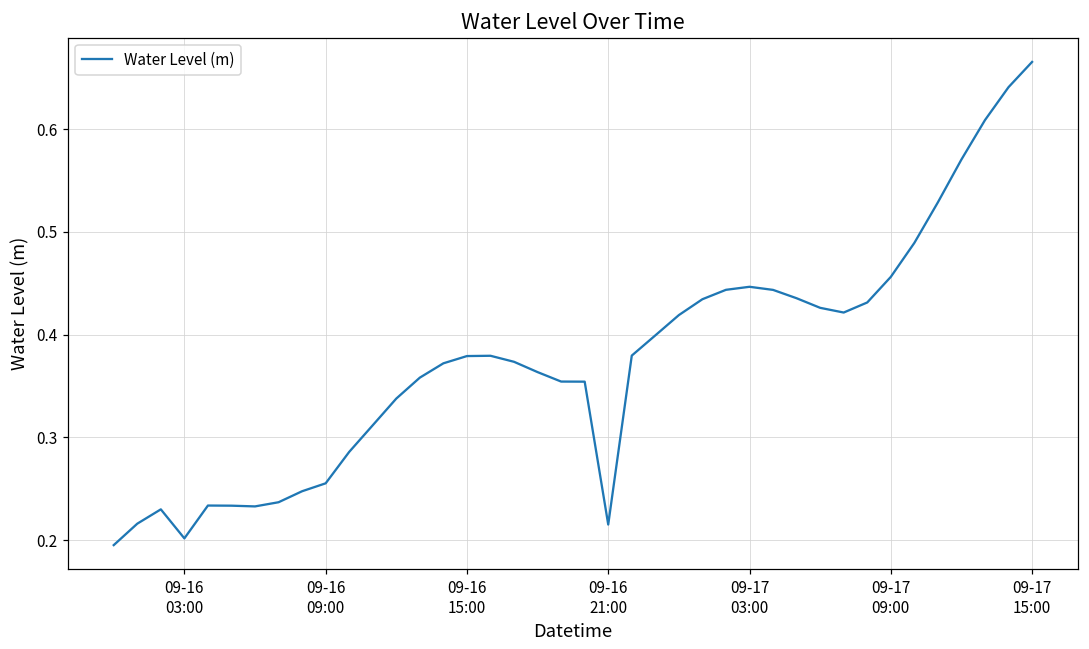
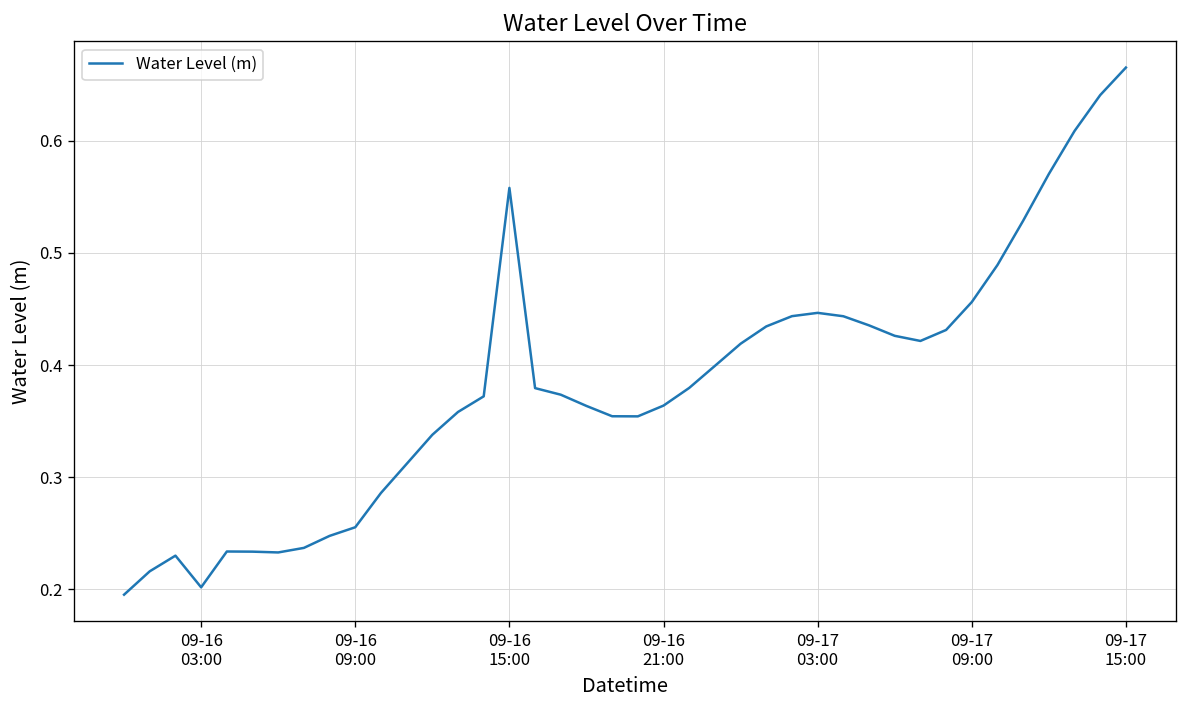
  {
    "09-16 03:00": 0.20,
    "09-16 09:00": 0.26,
-   "09-16 15:00": 0.38,
-   "09-16 21:00": 0.22,
+   "09-16 15:00": 0.56,
+   "09-16 21:00": 0.36,
    "09-17 03:00": 0.45,
    "09-17 09:00": 0.46,
    "09-17 15:00": 0.67
  }
